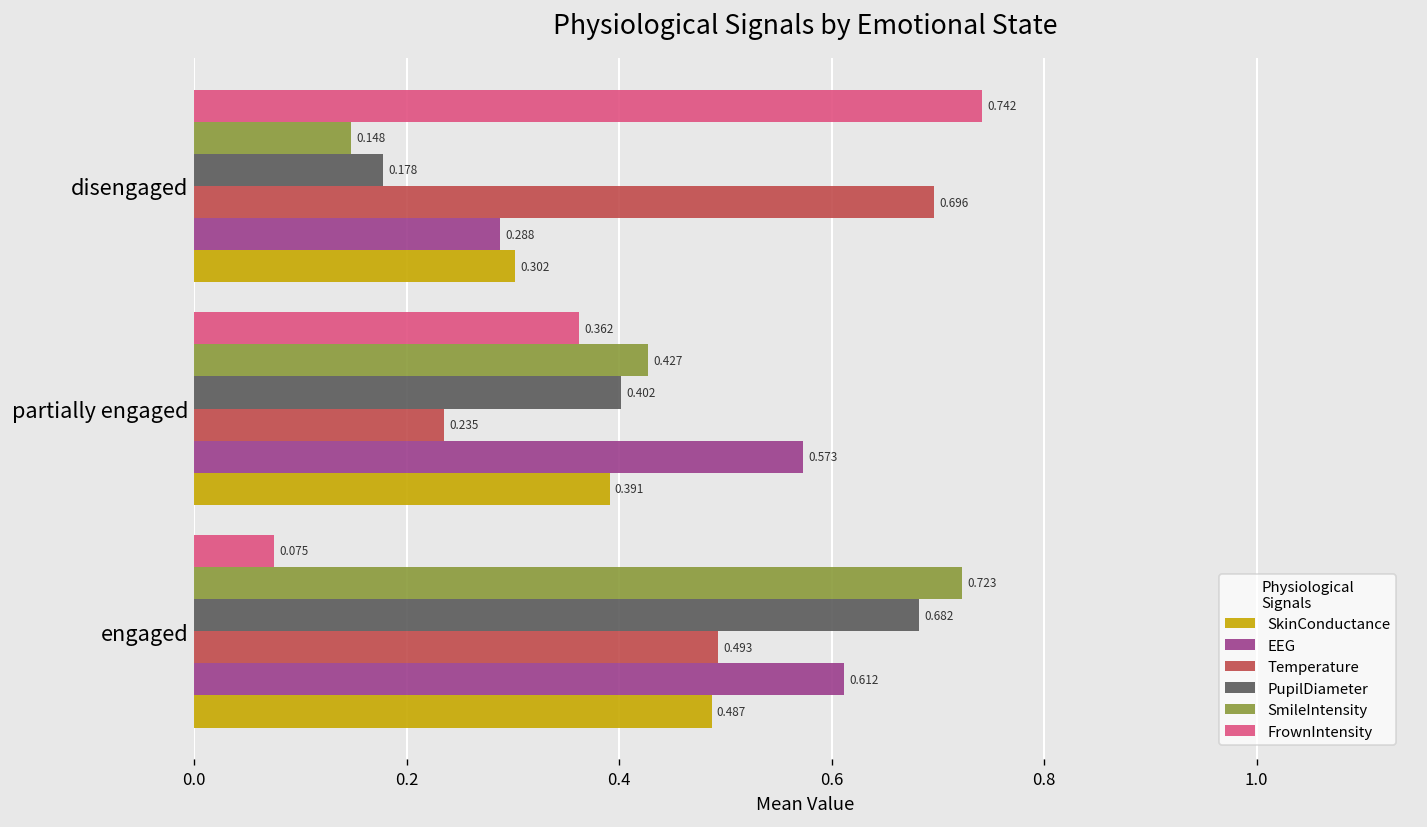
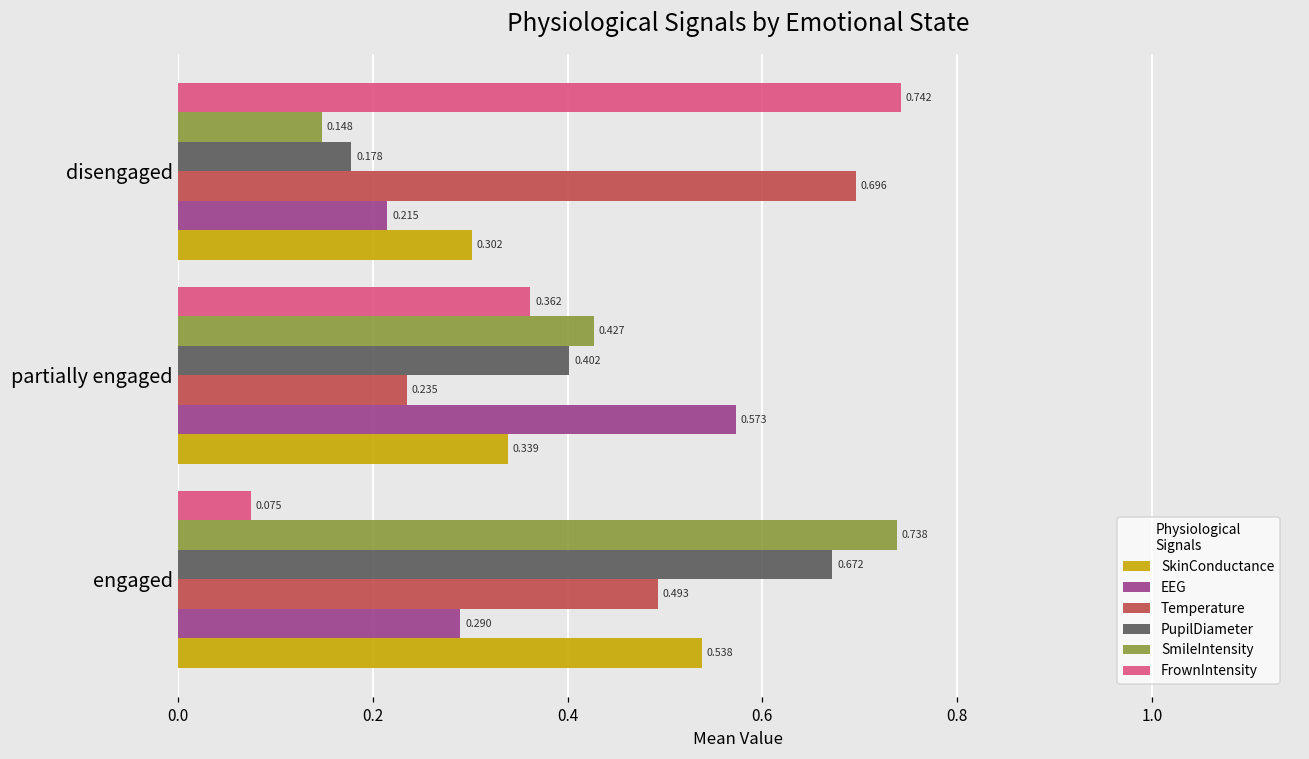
  {
    "SkinConductance": {
      "disengaged": 0.302,
-     "partially engaged": 0.391,
-     "engaged": 0.487
+     "partially engaged": 0.339,
+     "engaged": 0.538
    },
    "EEG": {
-     "disengaged": 0.288,
+     "disengaged": 0.215,
      "partially engaged": 0.573,
-     "engaged": 0.612
+     "engaged": 0.290
    },
    "Temperature": {
      "disengaged": 0.696,
      "partially engaged": 0.235,
      "engaged": 0.493
    },
    "PupilDiameter": {
      "disengaged": 0.178,
      "partially engaged": 0.402,
-     "engaged": 0.682
+     "engaged": 0.672
    },
    "SmileIntensity": {
      "disengaged": 0.148,
      "partially engaged": 0.427,
-     "engaged": 0.723
+     "engaged": 0.738
    },
    "FrownIntensity": {
      "disengaged": 0.742,
      "partially engaged": 0.362,
      "engaged": 0.075
    }
  }
